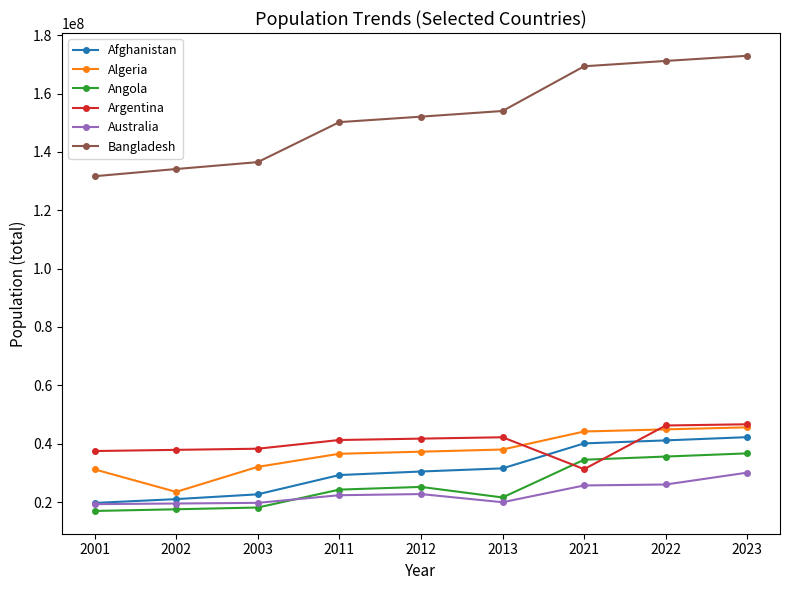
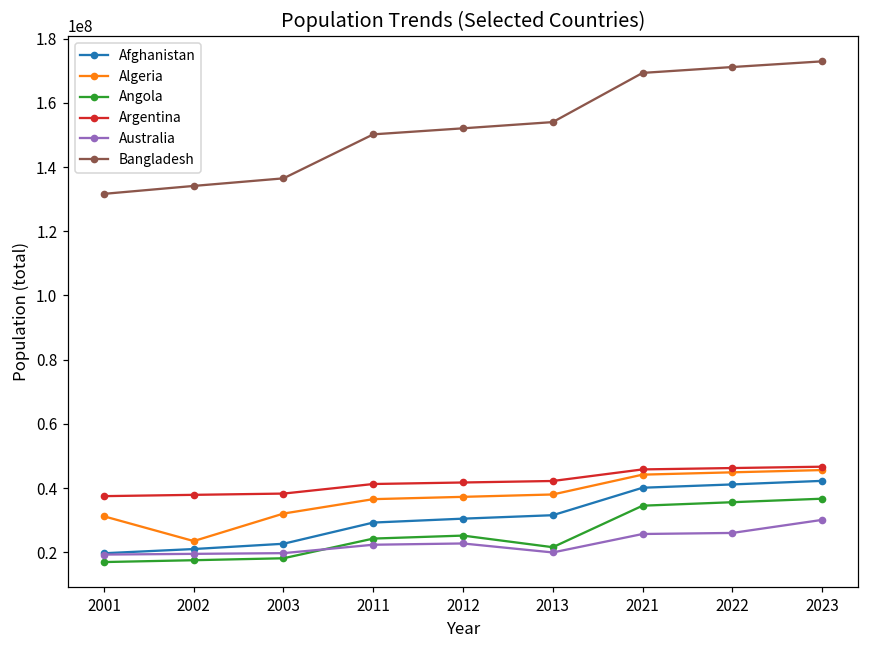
  {
    "Afghanistan": {
      "2002": 21000000,
      "2003": 23000000,
      "2011": 29000000,
      "2012": 30000000,
      "2013": 32000000,
      "2021": 40000000,
      "2022": 41000000,
      "2023": 42000000
    },
    "Algeria": {
      "2001": 31000000,
      "2002": 23000000,
      "2003": 32000000,
      "2011": 37000000,
      "2012": 37000000,
      "2013": 38000000,
      "2021": 44000000,
      "2022": 45000000,
      "2023": 46000000
    },
    "Angola": {
      "2001": 17000000,
      "2002": 18000000,
      "2003": 18000000,
      "2011": 24000000,
      "2012": 25000000,
      "2013": 22000000,
      "2021": 35000000,
      "2022": 36000000,
      "2023": 37000000
    },
    "Argentina": {
      "2001": 37000000,
      "2002": 38000000,
      "2003": 38000000,
      "2011": 41000000,
      "2012": 42000000,
      "2013": 42000000,
-     "2021": 31000000,
+     "2021": 46000000,
      "2022": 46000000,
      "2023": 47000000
    },
    "Australia": {
      "2002": 19000000,
      "2003": 20000000,
      "2011": 22000000,
      "2012": 23000000,
      "2013": 20000000,
      "2021": 26000000,
      "2022": 26000000,
      "2023": 30000000
    },
    "Bangladesh": {
      "2001": 132000000,
      "2002": 134000000,
      "2003": 137000000,
      "2011": 150000000,
      "2012": 152000000,
      "2013": 154000000,
      "2021": 169000000,
      "2022": 171000000,
      "2023": 173000000
    }
  }
